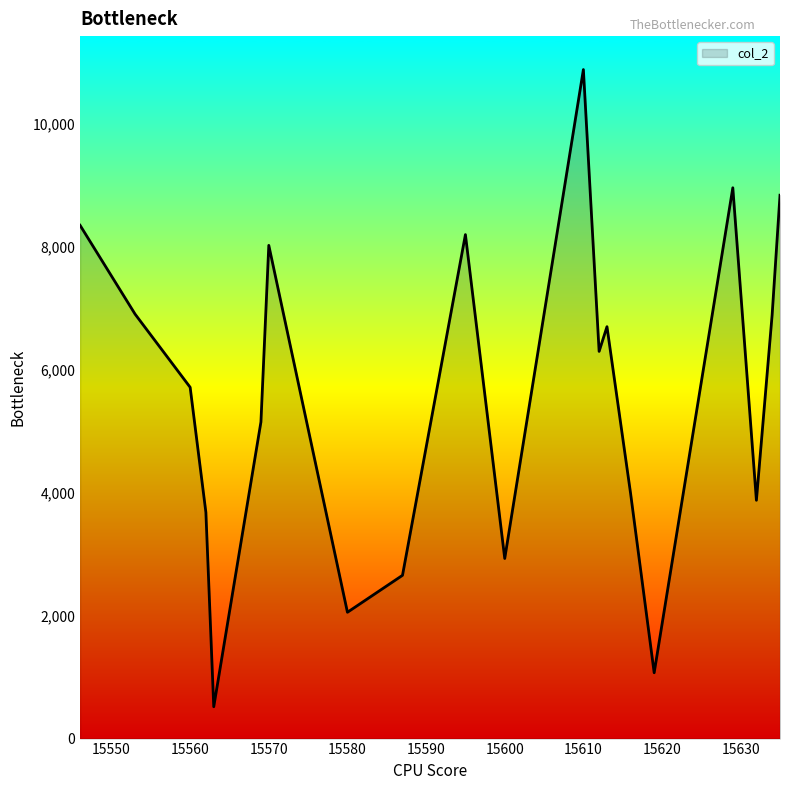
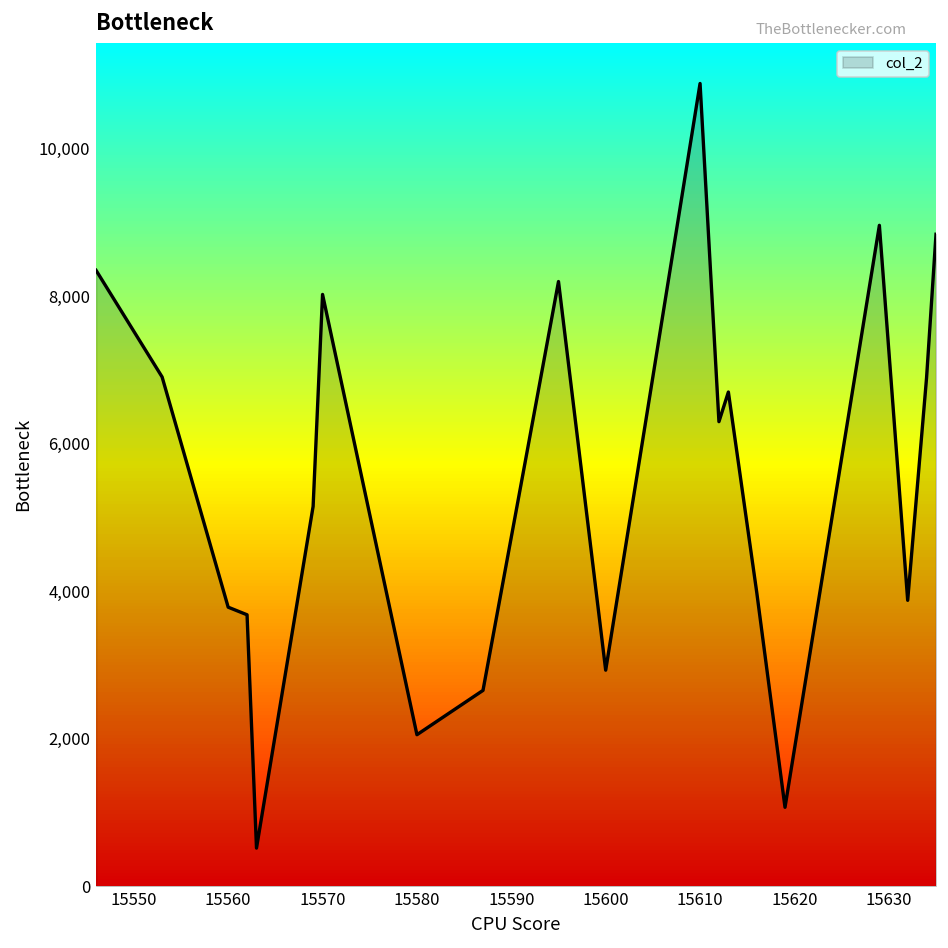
  {
-   "15560": "5,700",
+   "15560": "3,800",
    "15570": "8,000",
    "15580": "2,100",
    "15600": "2,900",
    "15610": "10,900"
  }
